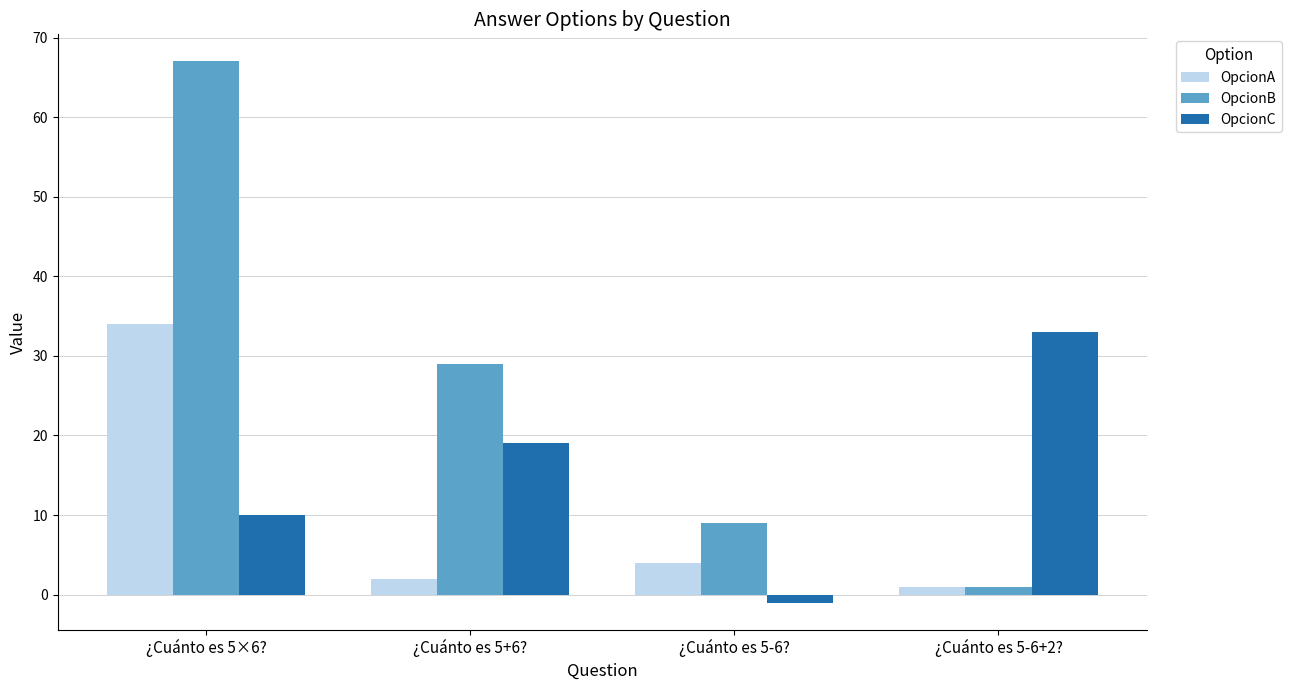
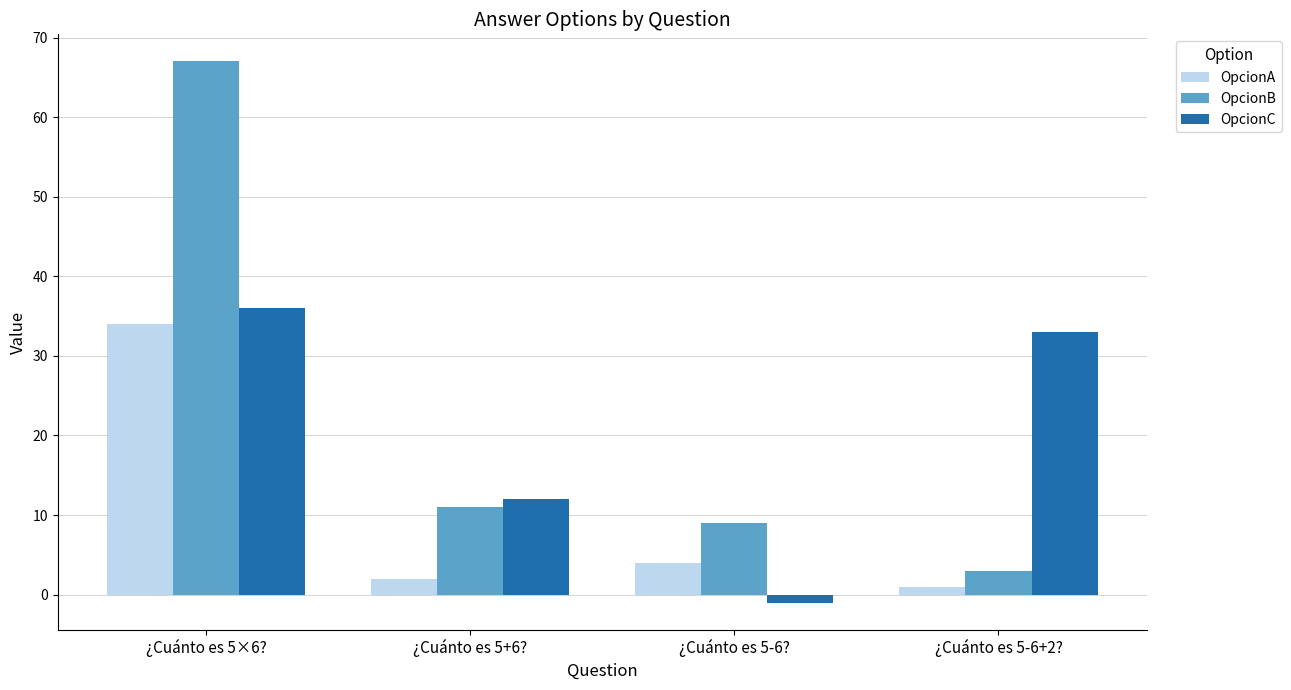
  {
    "OpcionA": {
      "¿Cuánto es 5×6?": 34,
      "¿Cuánto es 5+6?": 2,
      "¿Cuánto es 5-6?": 4,
      "¿Cuánto es 5-6+2?": 1
    },
    "OpcionB": {
      "¿Cuánto es 5×6?": 67,
-     "¿Cuánto es 5+6?": 29,
+     "¿Cuánto es 5+6?": 11,
      "¿Cuánto es 5-6?": 9,
-     "¿Cuánto es 5-6+2?": 1
+     "¿Cuánto es 5-6+2?": 3
    },
    "OpcionC": {
-     "¿Cuánto es 5×6?": 10,
-     "¿Cuánto es 5+6?": 19,
+     "¿Cuánto es 5×6?": 36,
+     "¿Cuánto es 5+6?": 12,
      "¿Cuánto es 5-6?": -1,
      "¿Cuánto es 5-6+2?": 33
    }
  }
